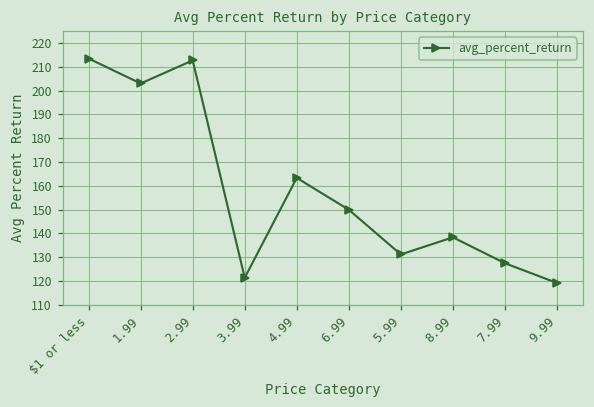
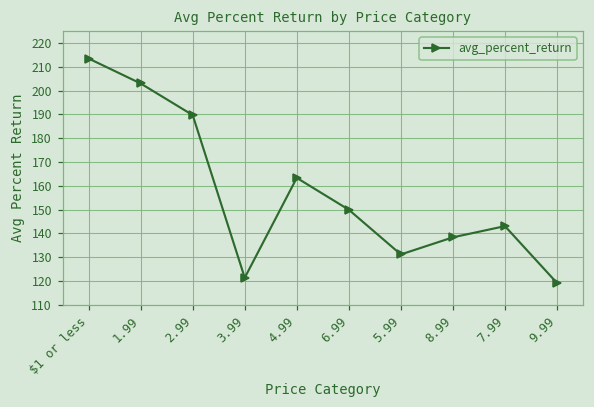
  {
    "$1 or less": 214,
    "1.99": 203,
-   "2.99": 213,
+   "2.99": 190,
    "3.99": 121,
    "4.99": 163,
    "6.99": 150,
    "5.99": 131,
    "8.99": 138,
-   "7.99": 127,
+   "7.99": 143,
    "9.99": 119
  }
